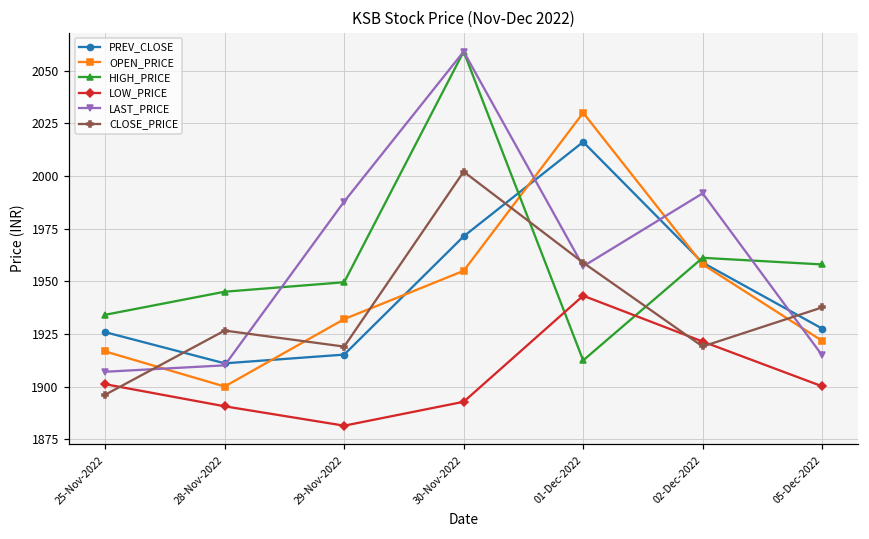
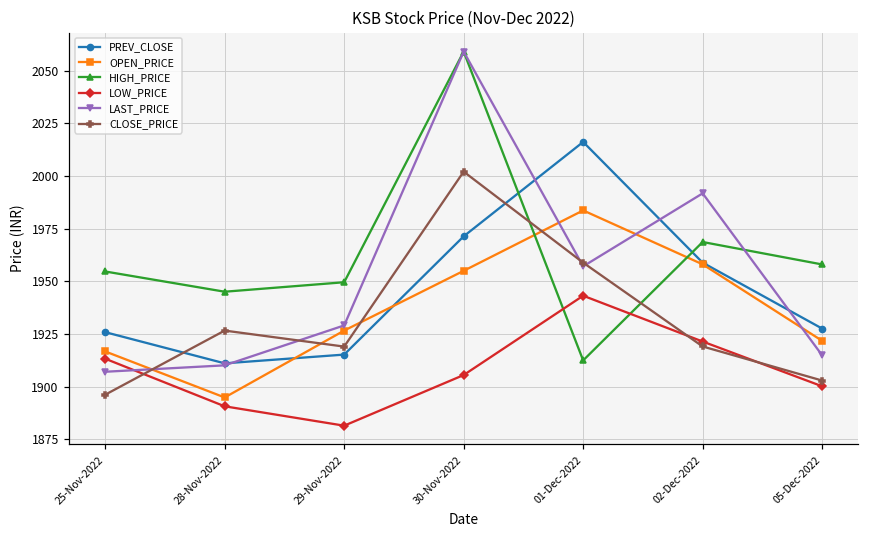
  {
    "PREV_CLOSE": {
      "25-Nov-2022": 1926,
      "29-Nov-2022": 1915,
      "30-Nov-2022": 1971,
      "01-Dec-2022": 2016,
      "05-Dec-2022": 1928
    },
    "OPEN_PRICE": {
      "25-Nov-2022": 1917,
-     "28-Nov-2022": 1900,
-     "29-Nov-2022": 1932,
+     "28-Nov-2022": 1895,
+     "29-Nov-2022": 1927,
      "30-Nov-2022": 1955,
-     "01-Dec-2022": 2030,
+     "01-Dec-2022": 1984,
      "05-Dec-2022": 1922
    },
    "HIGH_PRICE": {
-     "25-Nov-2022": 1934,
+     "25-Nov-2022": 1955,
      "28-Nov-2022": 1945,
      "29-Nov-2022": 1950,
      "01-Dec-2022": 1912,
-     "02-Dec-2022": 1961,
+     "02-Dec-2022": 1969,
      "05-Dec-2022": 1958
    },
    "LOW_PRICE": {
-     "25-Nov-2022": 1901,
+     "25-Nov-2022": 1913,
      "28-Nov-2022": 1891,
      "29-Nov-2022": 1881,
-     "30-Nov-2022": 1893,
+     "30-Nov-2022": 1905,
      "01-Dec-2022": 1943,
      "02-Dec-2022": 1921,
      "05-Dec-2022": 1900
    },
    "LAST_PRICE": {
      "25-Nov-2022": 1907,
-     "29-Nov-2022": 1988,
+     "29-Nov-2022": 1929,
      "01-Dec-2022": 1957,
      "02-Dec-2022": 1992,
      "05-Dec-2022": 1915
    },
    "CLOSE_PRICE": {
      "25-Nov-2022": 1896,
      "28-Nov-2022": 1927,
      "29-Nov-2022": 1919,
      "30-Nov-2022": 2002,
      "01-Dec-2022": 1959,
      "02-Dec-2022": 1919,
-     "05-Dec-2022": 1938
+     "05-Dec-2022": 1903
    }
  }
